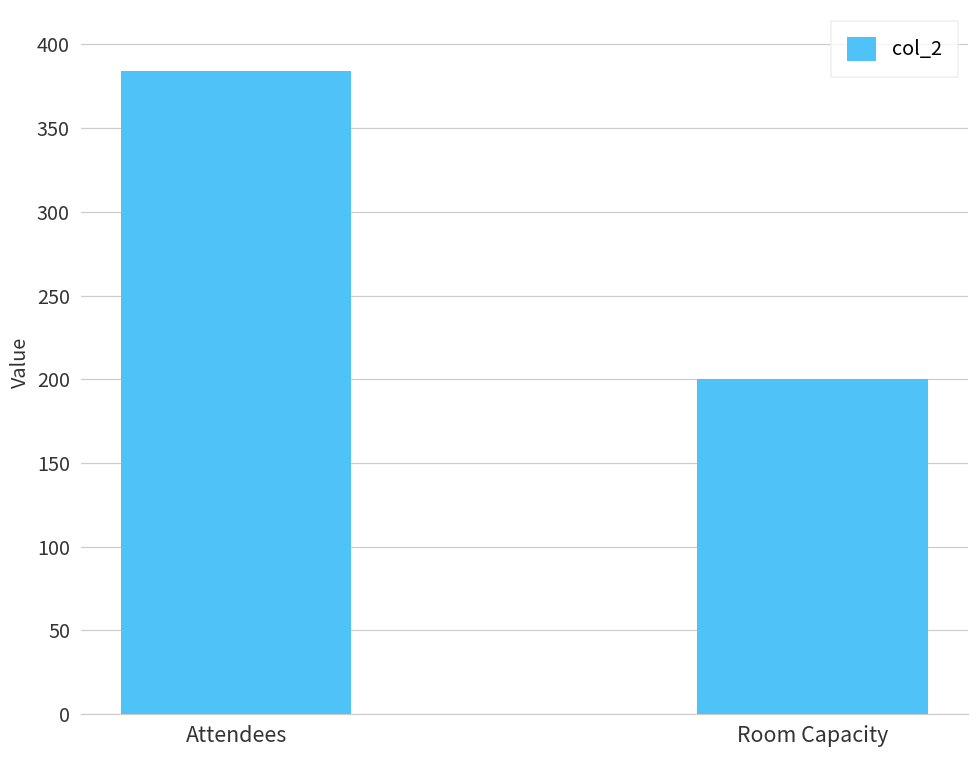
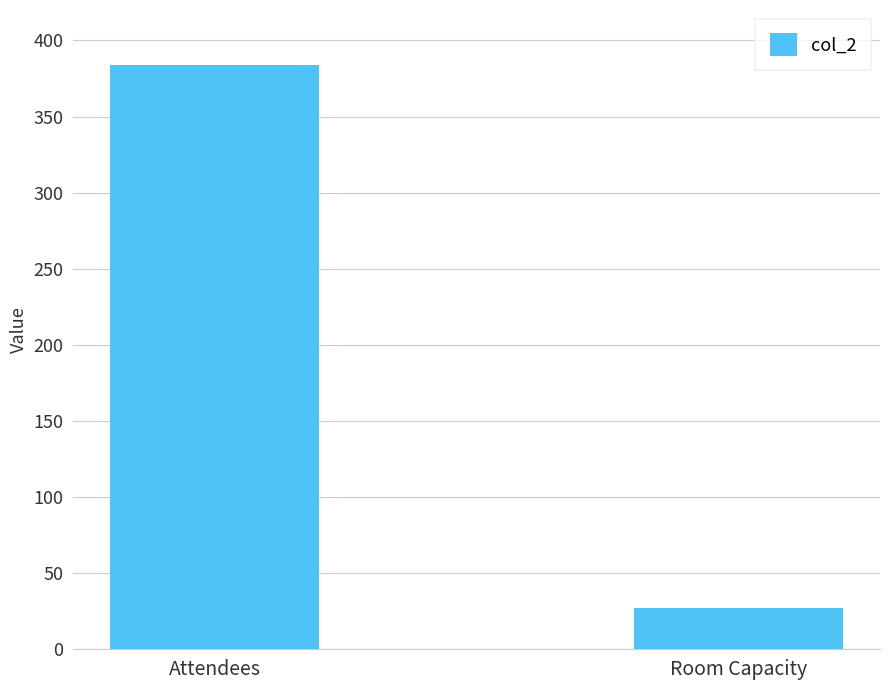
  {
    "Attendees": 384,
-   "Room Capacity": 200
+   "Room Capacity": 27
  }
